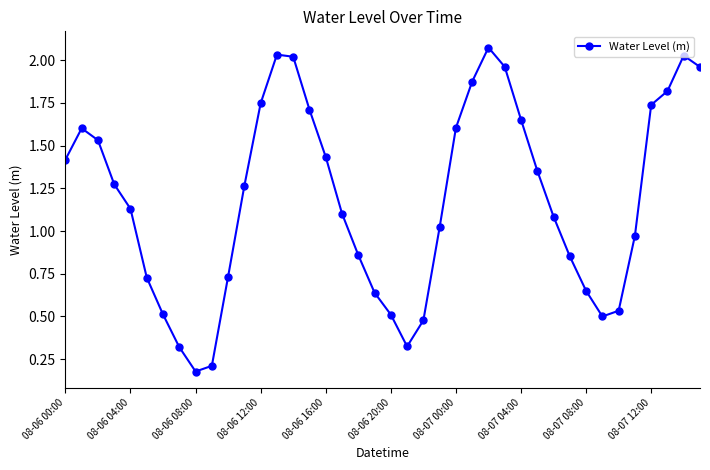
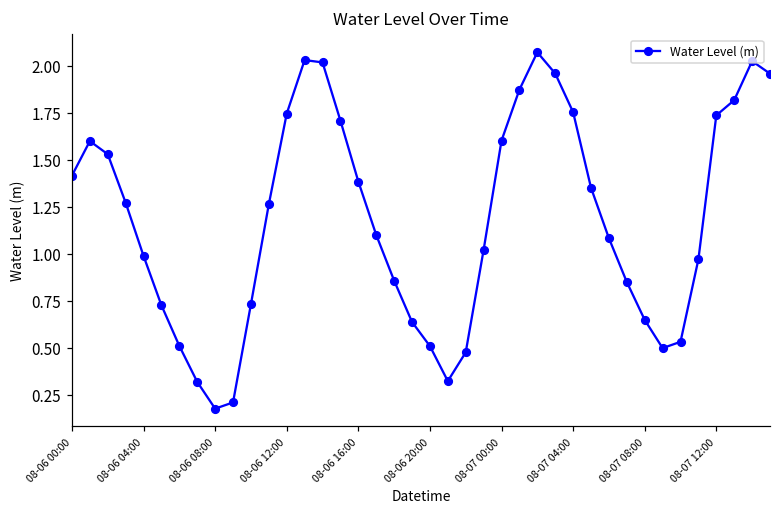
  {
    "08-06 00:00": 1.42,
-   "08-06 04:00": 1.13,
+   "08-06 04:00": 0.99,
    "08-06 08:00": 0.18,
    "08-06 12:00": 1.75,
-   "08-06 16:00": 1.43,
+   "08-06 16:00": 1.39,
    "08-06 20:00": 0.51,
    "08-07 00:00": 1.60,
-   "08-07 04:00": 1.65,
+   "08-07 04:00": 1.76,
    "08-07 08:00": 0.65,
    "08-07 12:00": 1.74
  }
